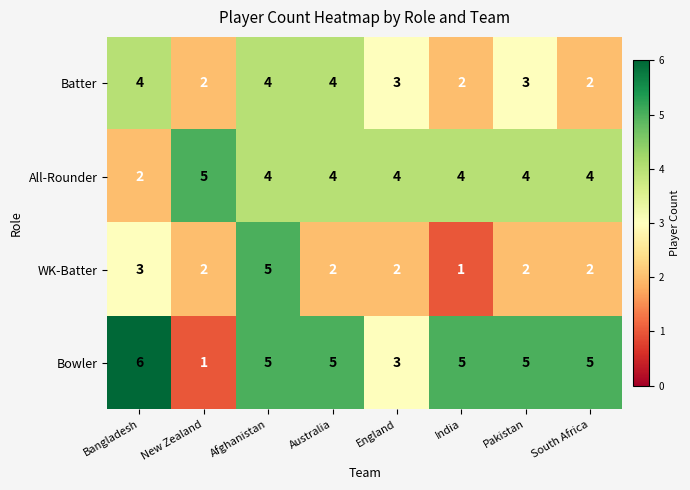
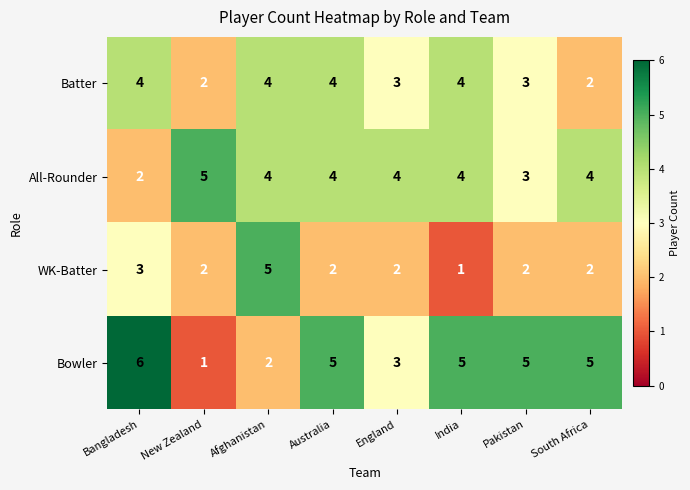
  {
    "Batter": {
      "Bangladesh": 4,
      "New Zealand": 2,
      "Afghanistan": 4,
      "Australia": 4,
      "England": 3,
-     "India": 2,
+     "India": 4,
      "Pakistan": 3,
      "South Africa": 2
    },
    "All-Rounder": {
      "Bangladesh": 2,
      "New Zealand": 5,
      "Afghanistan": 4,
      "Australia": 4,
      "England": 4,
      "India": 4,
-     "Pakistan": 4,
+     "Pakistan": 3,
      "South Africa": 4
    },
    "WK-Batter": {
      "Bangladesh": 3,
      "New Zealand": 2,
      "Afghanistan": 5,
      "Australia": 2,
      "England": 2,
      "India": 1,
      "Pakistan": 2,
      "South Africa": 2
    },
    "Bowler": {
      "Bangladesh": 6,
      "New Zealand": 1,
-     "Afghanistan": 5,
+     "Afghanistan": 2,
      "Australia": 5,
      "England": 3,
      "India": 5,
      "Pakistan": 5,
      "South Africa": 5
    }
  }
